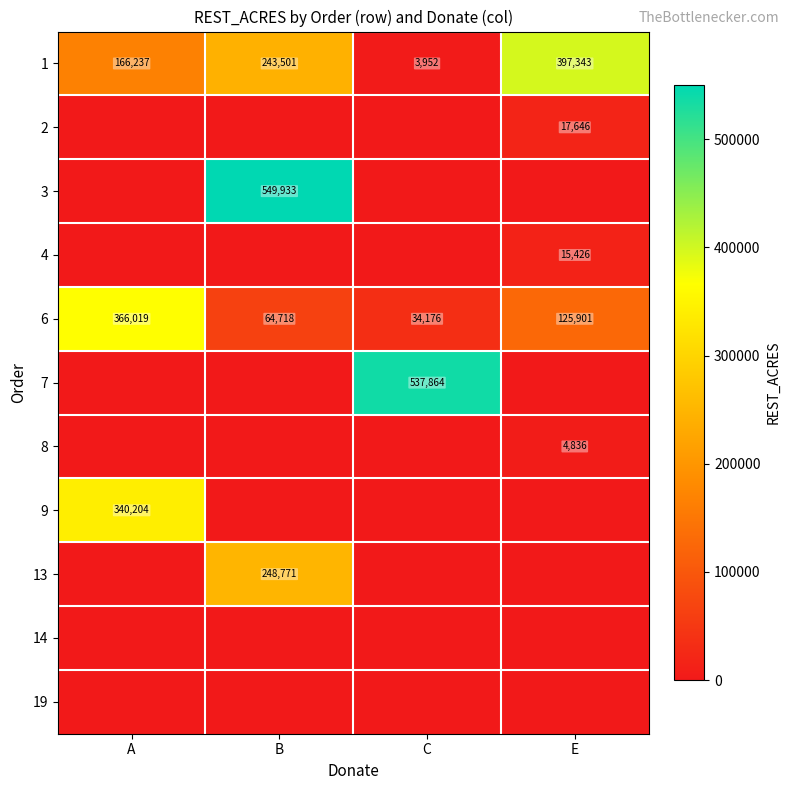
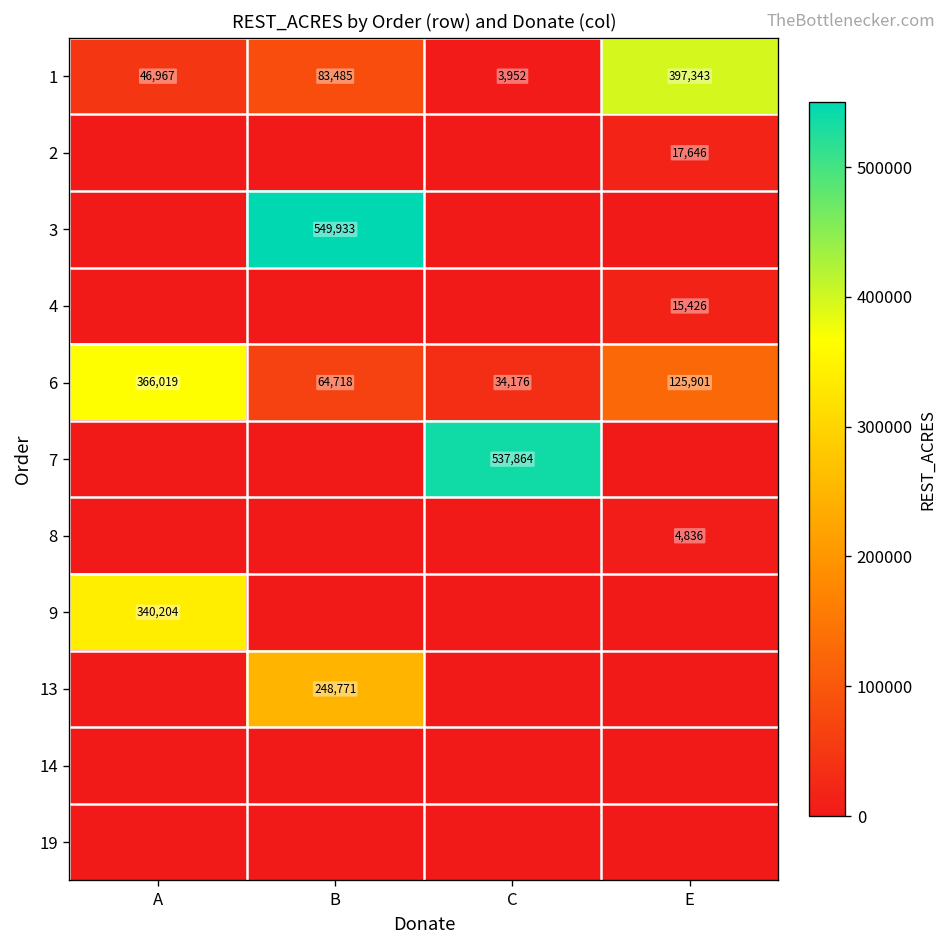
  {
    "1": {
-     "A": "166,237",
-     "B": "243,501"
+     "A": "46,967",
+     "B": "83,485"
    }
  }
